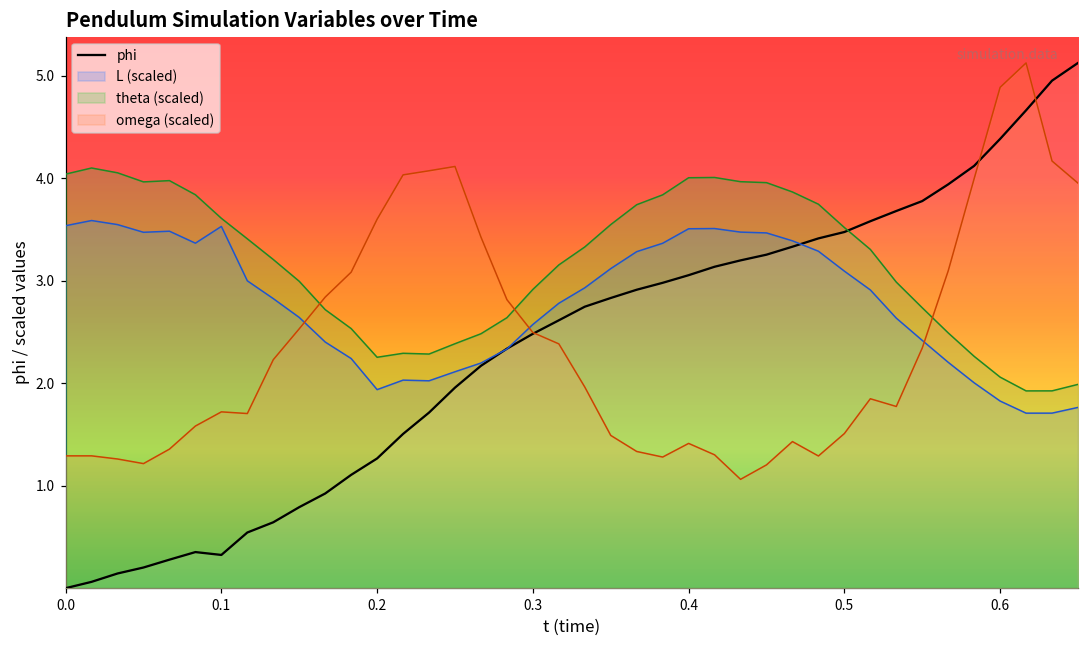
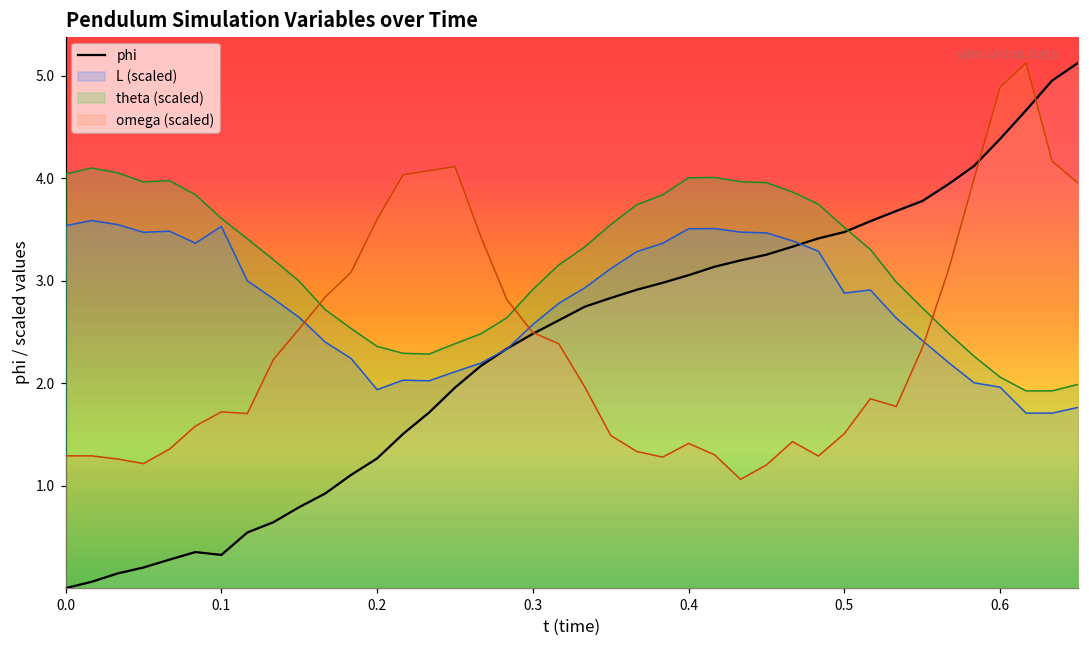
  {
    "phi": {
      "0.0": 0.0,
      "0.1": 0.3,
      "0.2": 1.3,
      "0.4": 3.1,
      "0.5": 3.5,
      "0.6": 4.4
    },
    "L (scaled)": {
      "0.0": 3.5,
      "0.1": 3.5,
      "0.2": 1.9,
      "0.3": 2.6,
      "0.4": 3.5,
-     "0.5": 3.1,
-     "0.6": 1.8
+     "0.5": 2.9,
+     "0.6": 2.0
    },
    "theta (scaled)": {
      "0.0": 4.0,
      "0.1": 3.6,
-     "0.2": 2.3,
+     "0.2": 2.4,
      "0.3": 2.9,
      "0.4": 4.0,
      "0.5": 3.5,
      "0.6": 2.1
    },
    "omega (scaled)": {
      "0.0": 1.3,
      "0.1": 1.7,
      "0.2": 3.6,
      "0.4": 1.4,
      "0.5": 1.5,
      "0.6": 4.9
    }
  }
